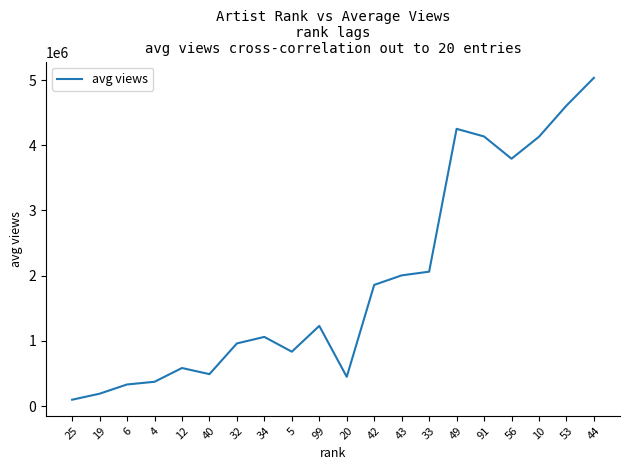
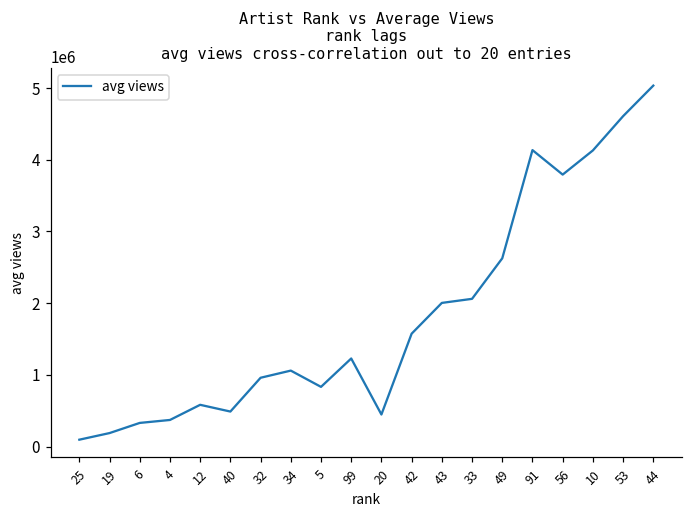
  {
    "25": 100000,
    "19": 200000,
    "6": 300000,
    "4": 400000,
    "12": 600000,
    "40": 500000,
    "32": 1000000,
    "34": 1100000,
    "5": 800000,
    "99": 1200000,
    "20": 400000,
-   "42": 1900000,
+   "42": 1600000,
    "43": 2000000,
    "33": 2100000,
-   "49": 4300000,
+   "49": 2600000,
    "91": 4100000,
    "56": 3800000,
    "10": 4100000,
    "53": 4600000,
    "44": 5000000
  }
